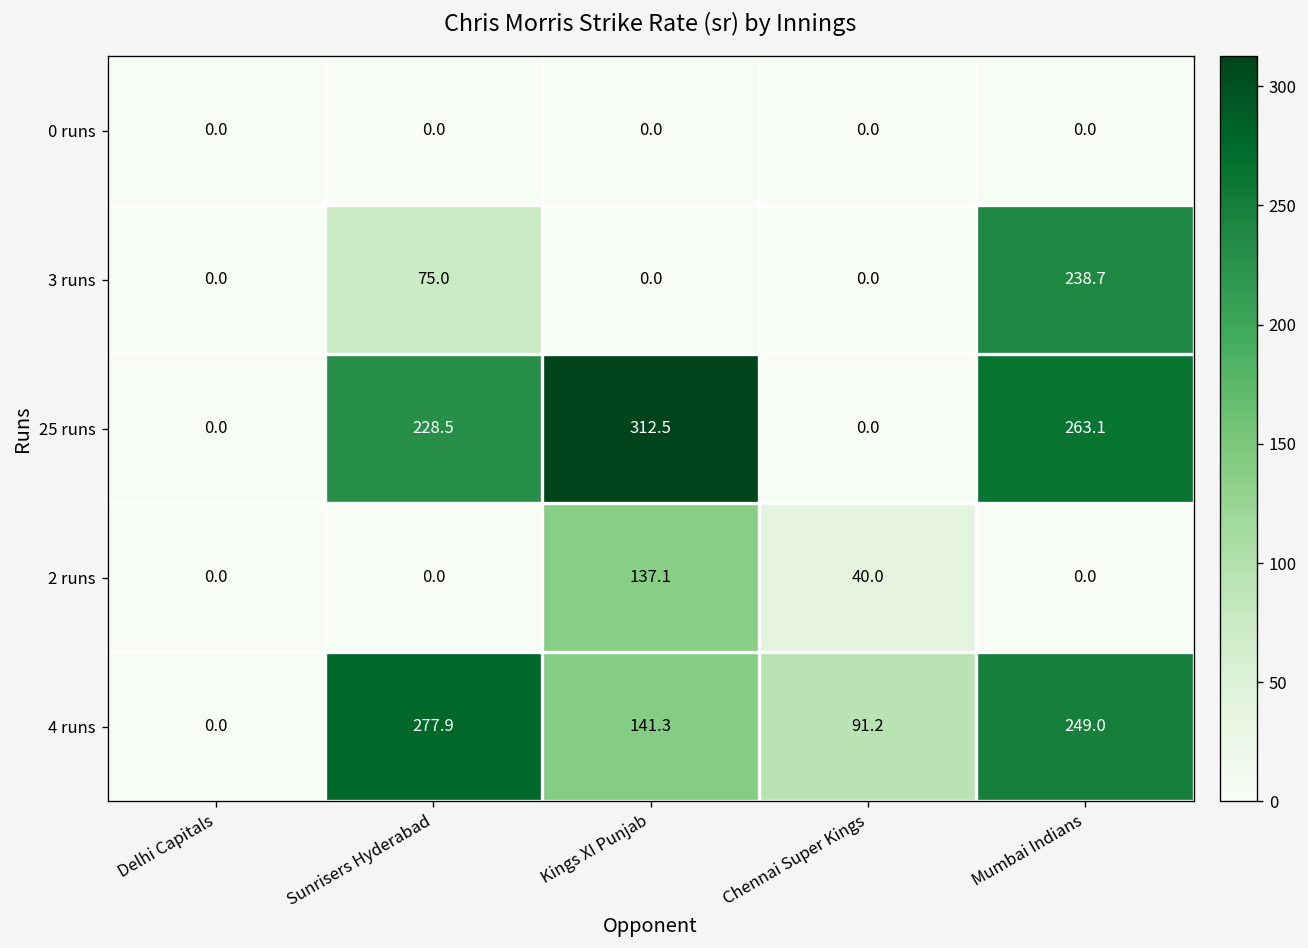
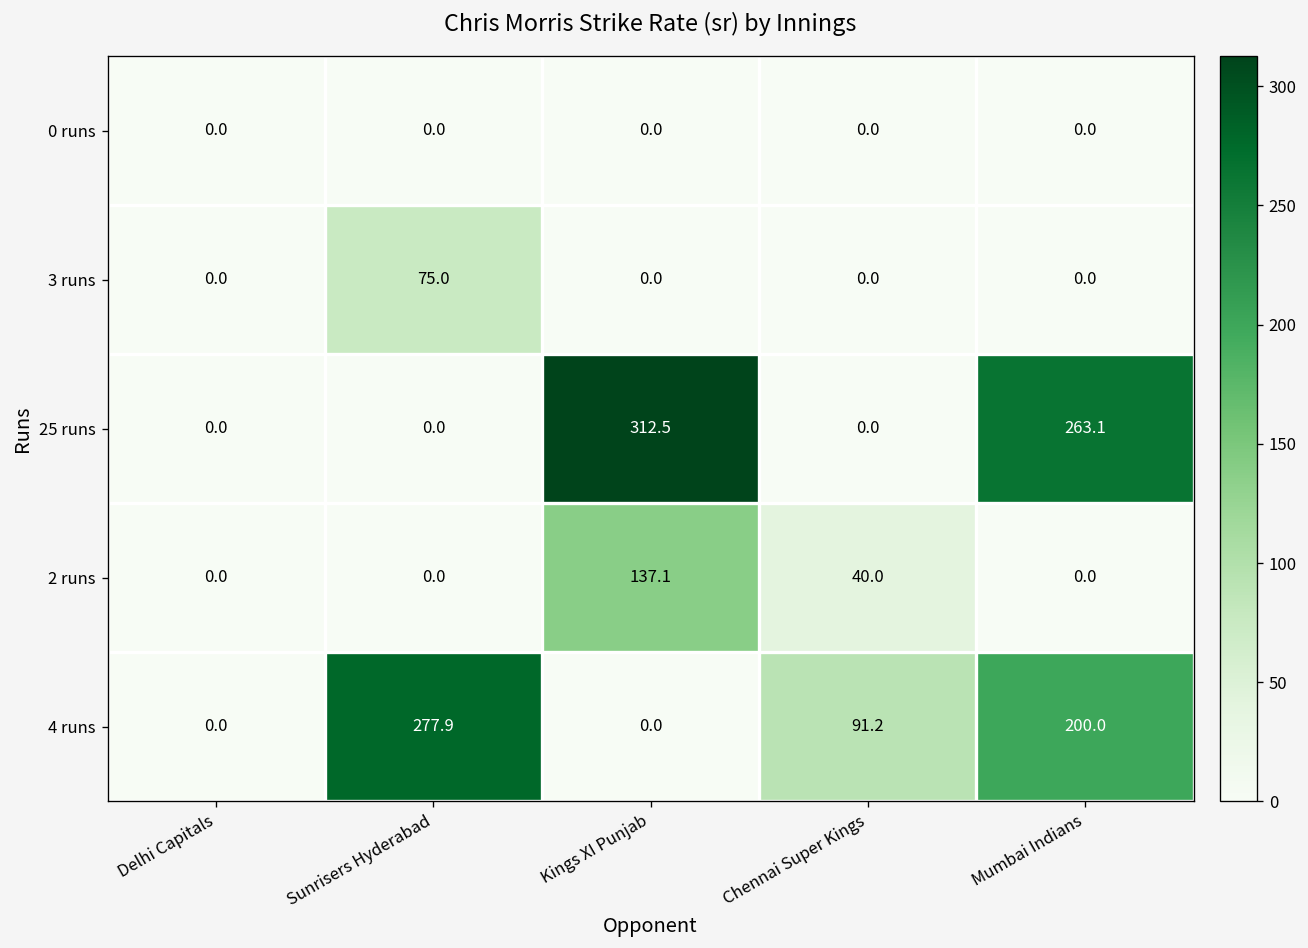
  {
    "0 runs": {
      "Delhi Capitals": 0.0,
      "Sunrisers Hyderabad": 0.0,
      "Kings XI Punjab": 0.0,
      "Chennai Super Kings": 0.0,
      "Mumbai Indians": 0.0
    },
    "3 runs": {
      "Delhi Capitals": 0.0,
      "Sunrisers Hyderabad": 75.0,
      "Kings XI Punjab": 0.0,
      "Chennai Super Kings": 0.0,
-     "Mumbai Indians": 238.7
+     "Mumbai Indians": 0.0
    },
    "25 runs": {
      "Delhi Capitals": 0.0,
-     "Sunrisers Hyderabad": 228.5,
+     "Sunrisers Hyderabad": 0.0,
      "Kings XI Punjab": 312.5,
      "Chennai Super Kings": 0.0,
      "Mumbai Indians": 263.1
    },
    "2 runs": {
      "Delhi Capitals": 0.0,
      "Sunrisers Hyderabad": 0.0,
      "Kings XI Punjab": 137.1,
      "Chennai Super Kings": 40.0,
      "Mumbai Indians": 0.0
    },
    "4 runs": {
      "Delhi Capitals": 0.0,
      "Sunrisers Hyderabad": 277.9,
-     "Kings XI Punjab": 141.3,
+     "Kings XI Punjab": 0.0,
      "Chennai Super Kings": 91.2,
-     "Mumbai Indians": 249.0
+     "Mumbai Indians": 200.0
    }
  }
